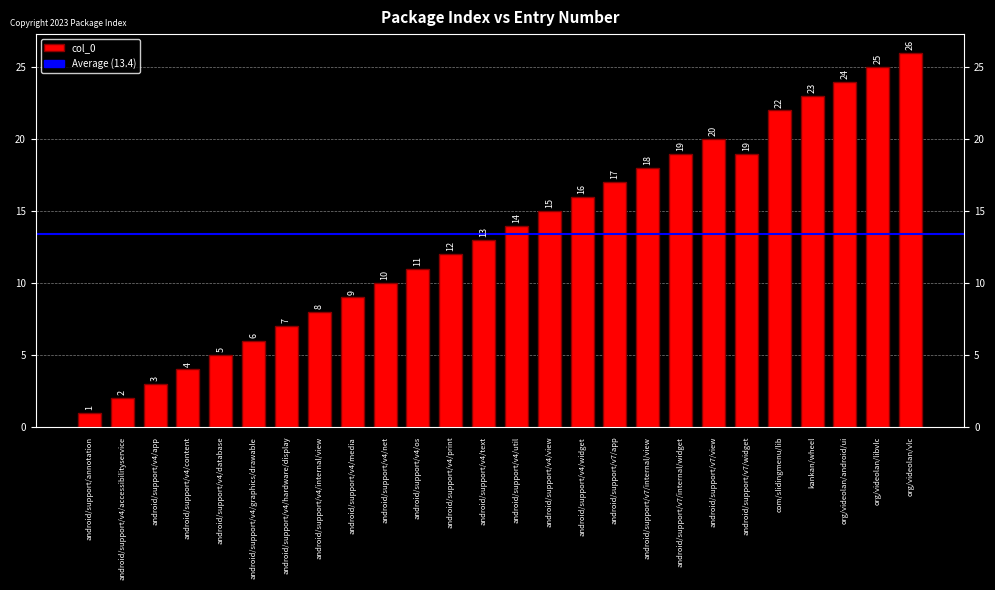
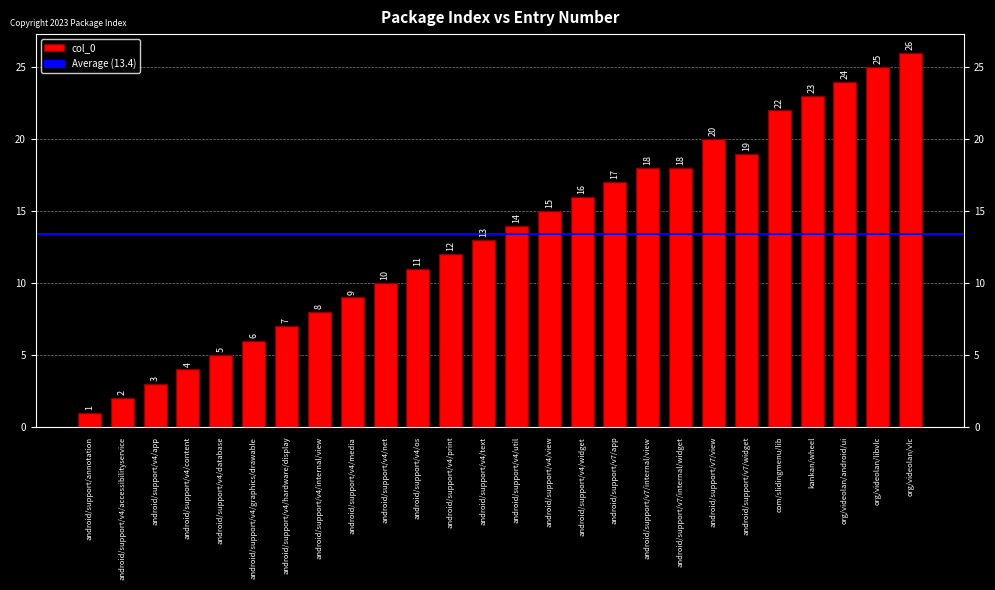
  {
    "android/support/annotation": 1,
    "android/support/v4/accessibilityservice": 2,
    "android/support/v4/app": 3,
    "android/support/v4/content": 4,
    "android/support/v4/database": 5,
    "android/support/v4/graphics/drawable": 6,
    "android/support/v4/hardware/display": 7,
    "android/support/v4/internal/view": 8,
    "android/support/v4/media": 9,
    "android/support/v4/net": 10,
    "android/support/v4/os": 11,
    "android/support/v4/print": 12,
    "android/support/v4/text": 13,
    "android/support/v4/util": 14,
    "android/support/v4/view": 15,
    "android/support/v4/widget": 16,
    "android/support/v7/app": 17,
    "android/support/v7/internal/view": 18,
-   "android/support/v7/internal/widget": 19,
+   "android/support/v7/internal/widget": 18,
    "android/support/v7/view": 20,
    "android/support/v7/widget": 19,
    "com/slidingmenu/lib": 22,
    "kankan/wheel": 23,
    "org/videolan/android/ui": 24,
    "org/videolan/libvlc": 25,
    "org/videolan/vlc": 26
  }
